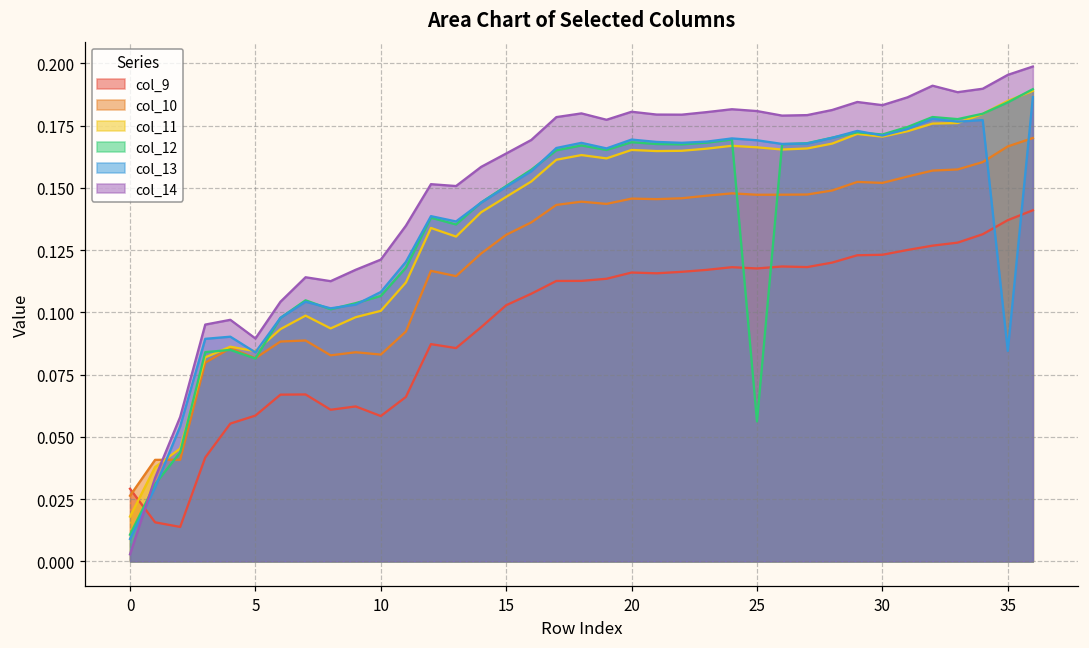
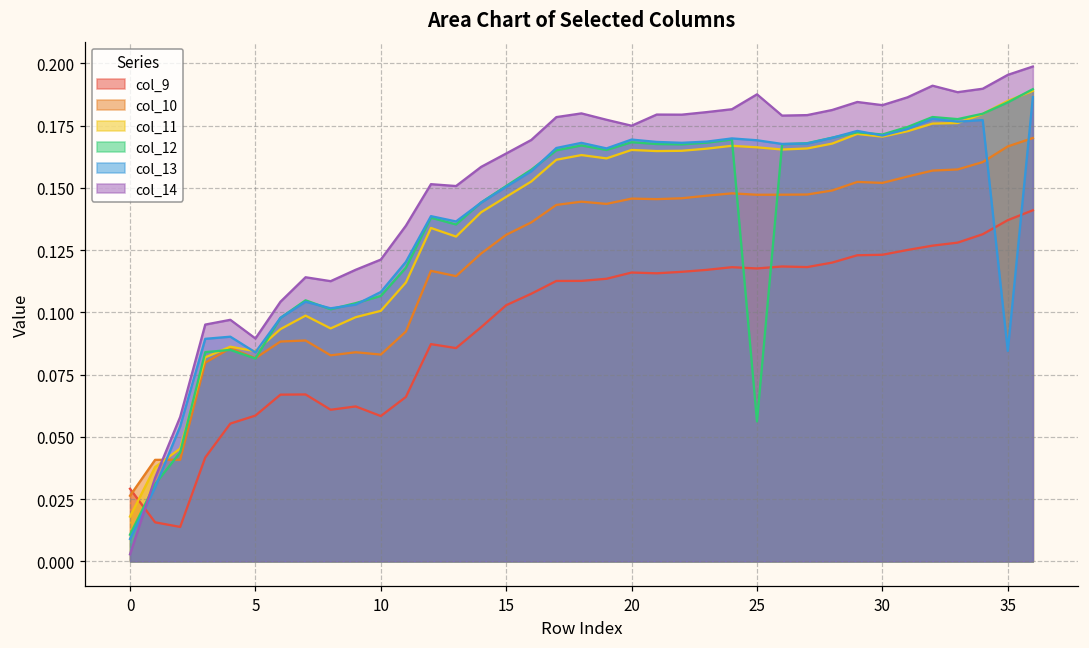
  {
    "col_12": {
      "0": 0.011,
      "10": 0.107,
      "25": 0.056
    },
    "col_13": {
      "0": 0.009,
      "10": 0.108,
      "25": 0.169,
      "35": 0.084
    },
    "col_14": {
      "0": 0.003,
      "5": 0.090,
      "10": 0.121,
      "15": 0.164,
-     "20": 0.181,
-     "25": 0.181,
+     "20": 0.175,
+     "25": 0.188,
      "30": 0.183,
      "35": 0.195
    }
  }
